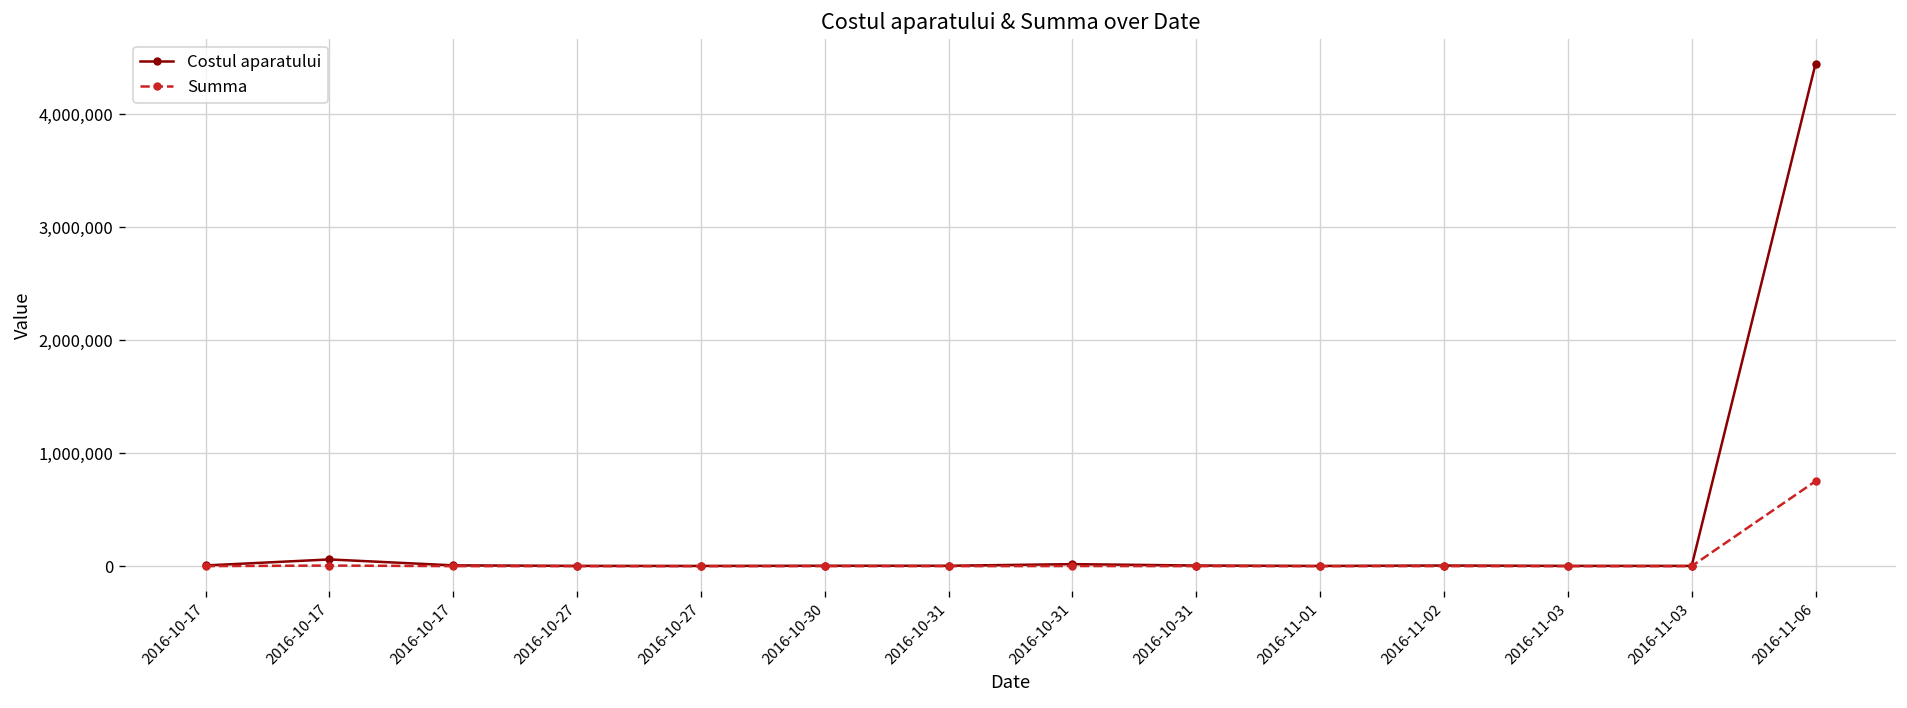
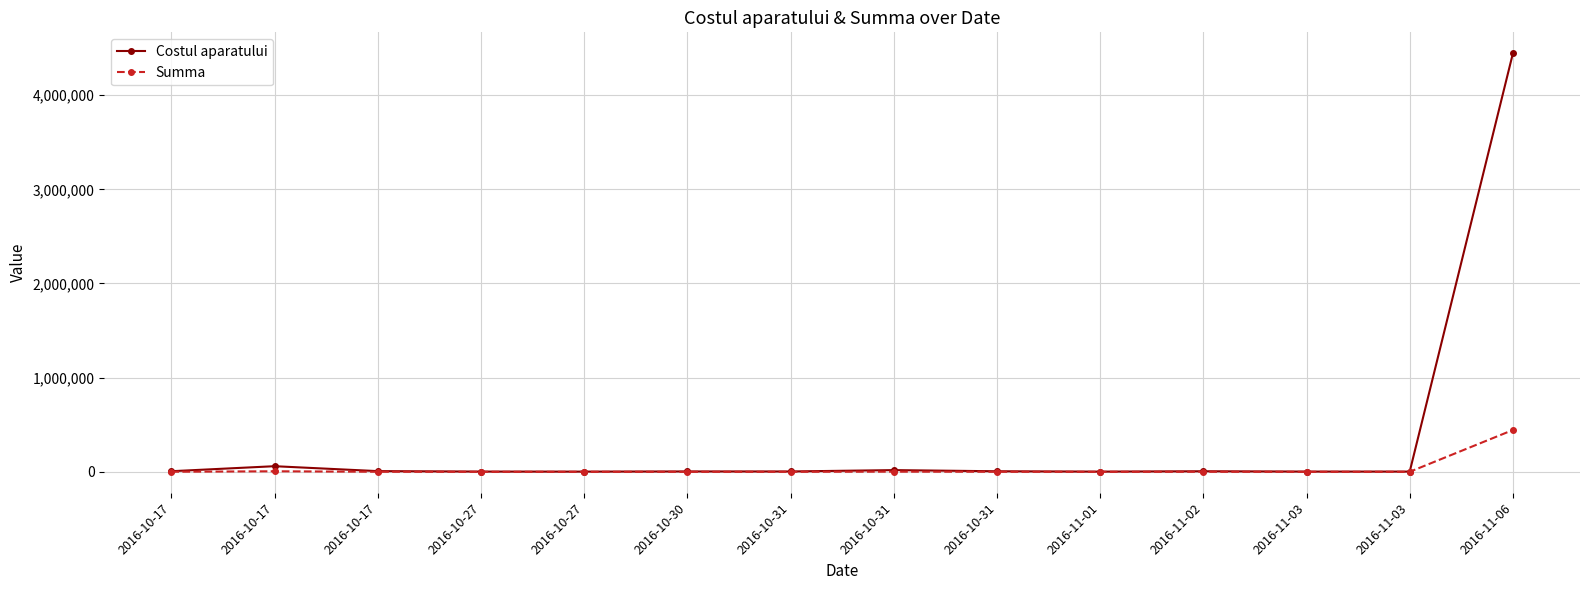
  {
    "Costul aparatului": {
      "2016-11-06": "4,400,000"
    },
    "Summa": {
-     "2016-11-06": "800,000"
+     "2016-11-06": "400,000"
    }
  }
